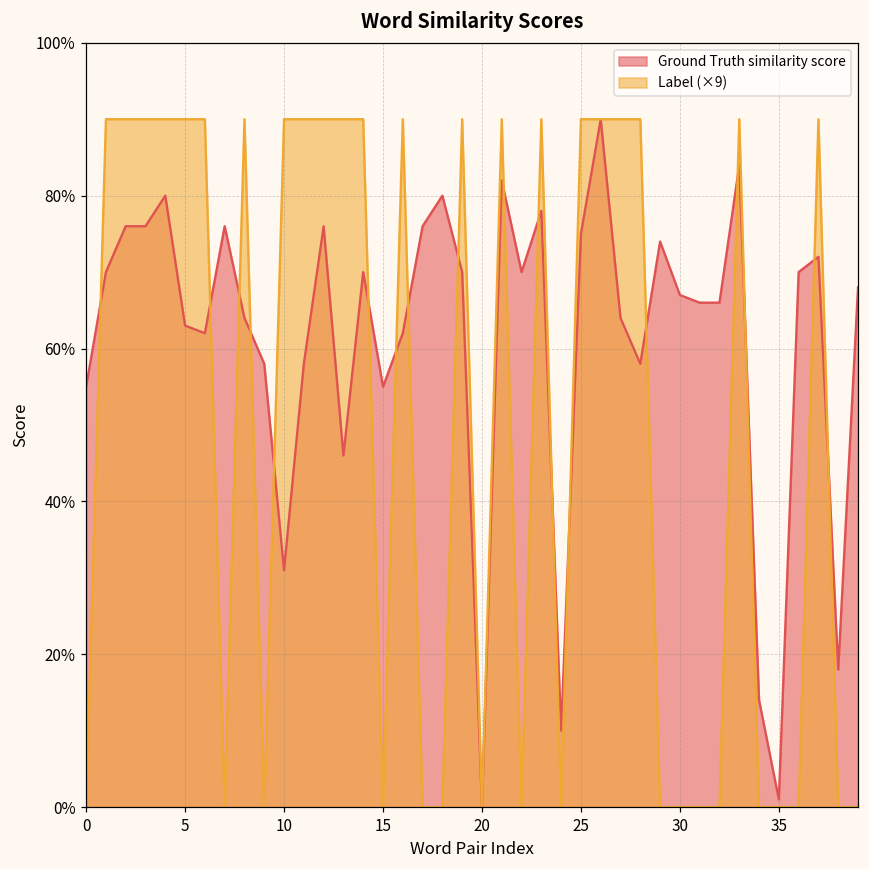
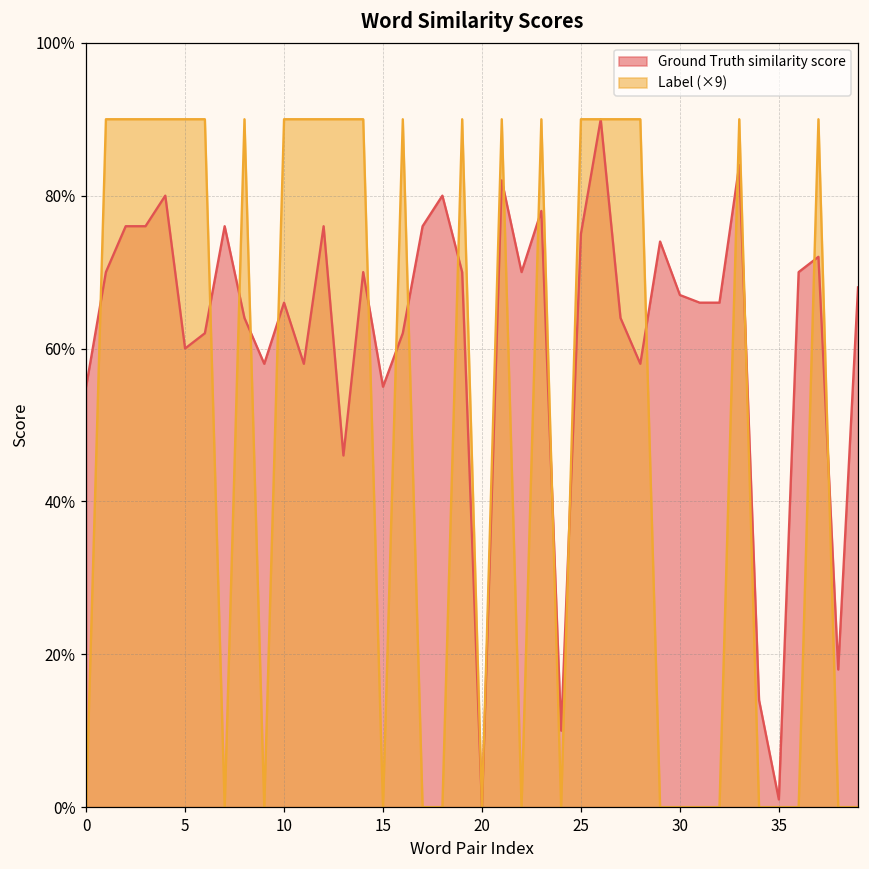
  {
    "Ground Truth similarity score": {
      "0": "55%",
-     "5": "63%",
-     "10": "31%",
+     "5": "60%",
+     "10": "66%",
      "15": "55%",
      "25": "75%",
      "30": "67%",
      "35": "1%"
    },
    "Label (×9)": {
      "0": "0%",
      "5": "90%",
      "10": "90%",
      "15": "0%",
      "25": "90%",
      "30": "0%",
      "35": "0%"
    }
  }
